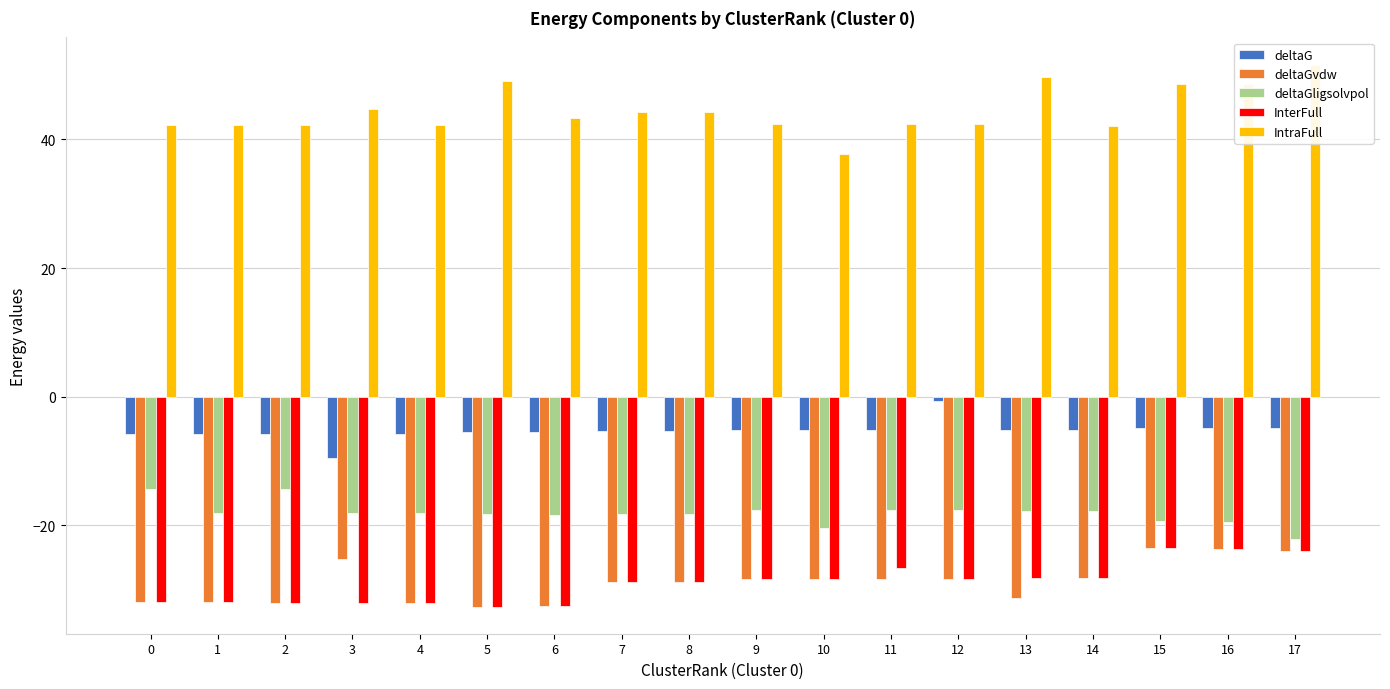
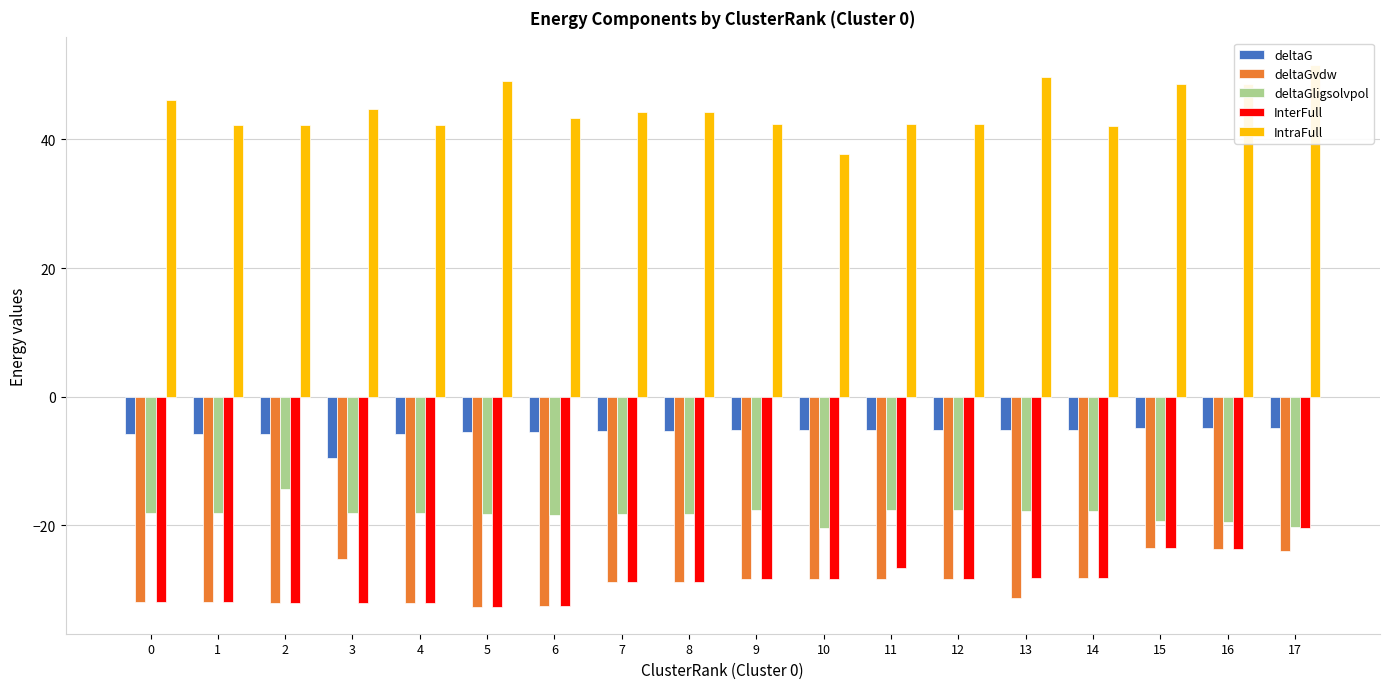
  {
    "deltaG": {
      "0": -6,
      "1": -6,
      "2": -6,
      "3": -10,
      "4": -6,
      "5": -5,
      "6": -5,
      "7": -5,
      "8": -5,
      "9": -5,
      "10": -5,
      "11": -5,
-     "12": -1,
+     "12": -5,
      "13": -5,
      "14": -5,
      "15": -5,
      "16": -5,
      "17": -5
    },
    "deltaGvdw": {
      "0": -32,
      "1": -32,
      "2": -32,
      "3": -25,
      "4": -32,
      "5": -33,
      "6": -33,
      "7": -29,
      "8": -29,
      "9": -28,
      "10": -28,
      "11": -28,
      "12": -28,
      "13": -31,
      "14": -28,
      "15": -24,
      "16": -24,
      "17": -24
    },
    "deltaGligsolvpol": {
-     "0": -14,
+     "0": -18,
      "1": -18,
      "2": -14,
      "3": -18,
      "4": -18,
      "5": -18,
      "6": -18,
      "7": -18,
      "8": -18,
      "9": -18,
      "10": -20,
      "11": -18,
      "12": -18,
      "13": -18,
      "14": -18,
      "15": -19,
      "16": -19,
-     "17": -22
+     "17": -20
    },
    "InterFull": {
      "0": -32,
      "1": -32,
      "2": -32,
      "3": -32,
      "4": -32,
      "5": -33,
      "6": -33,
      "7": -29,
      "8": -29,
      "9": -28,
      "10": -28,
      "11": -27,
      "12": -28,
      "13": -28,
      "14": -28,
      "15": -24,
      "16": -24,
-     "17": -24
+     "17": -20
    },
    "IntraFull": {
-     "0": 42,
+     "0": 46,
      "1": 42,
      "2": 42,
      "3": 45,
      "4": 42,
      "5": 49,
      "6": 43,
      "7": 44,
      "8": 44,
      "9": 42,
      "10": 38,
      "11": 42,
      "12": 42,
      "13": 50,
      "14": 42,
      "15": 49
    }
  }
